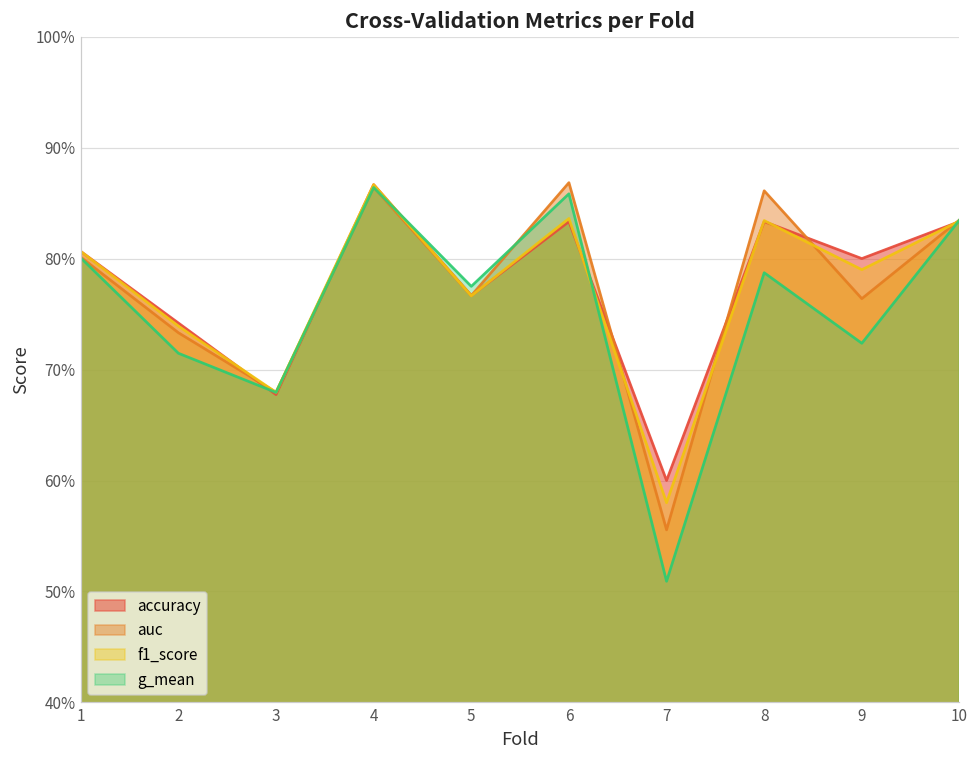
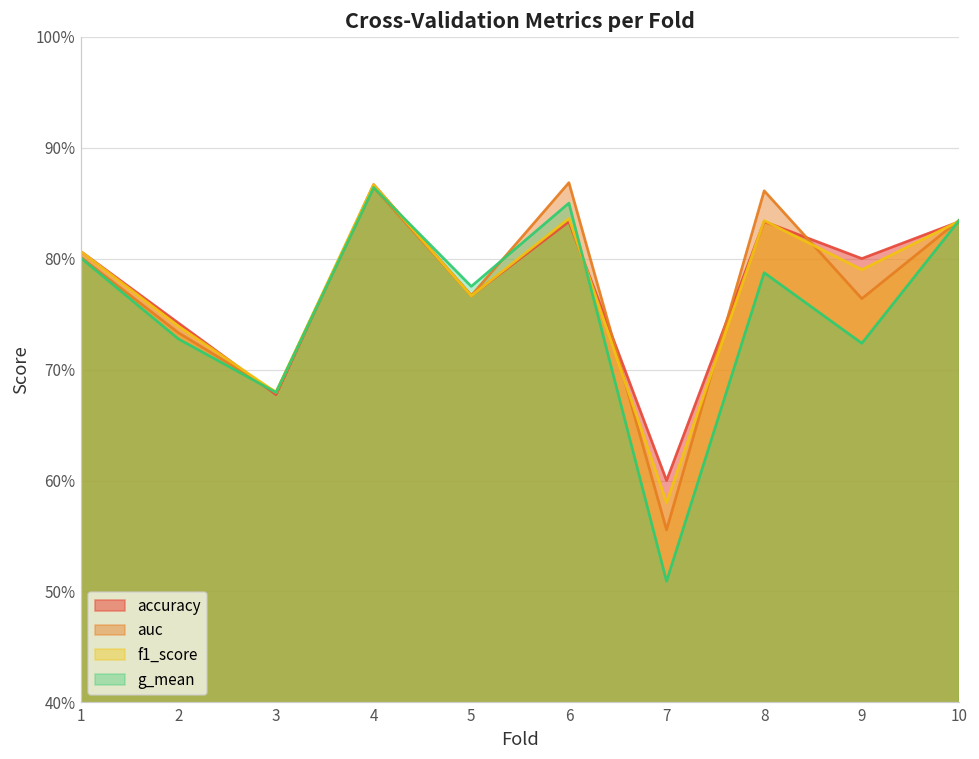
  {
    "g_mean": {
-     "2": "71.5%",
+     "2": "72.8%",
      "5": "77.5%",
-     "6": "85.8%",
+     "6": "85.0%",
      "7": "50.9%",
      "8": "78.7%",
      "9": "72.4%"
    }
  }
